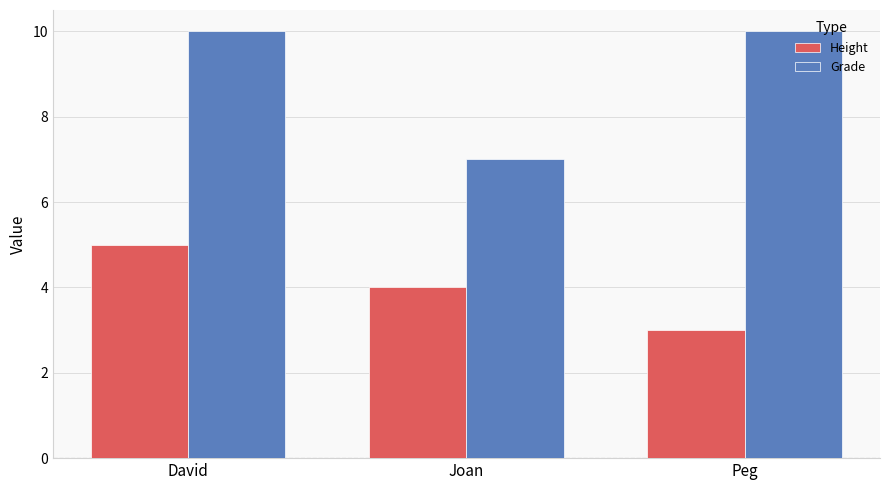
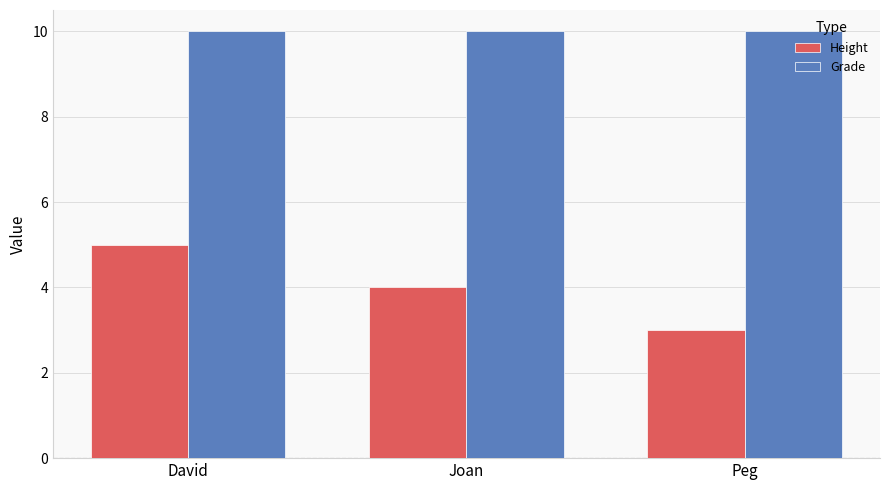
  {
    "Height": {
      "David": 5,
      "Joan": 4,
      "Peg": 3
    },
    "Grade": {
      "David": 10,
-     "Joan": 7,
+     "Joan": 10,
      "Peg": 10
    }
  }
